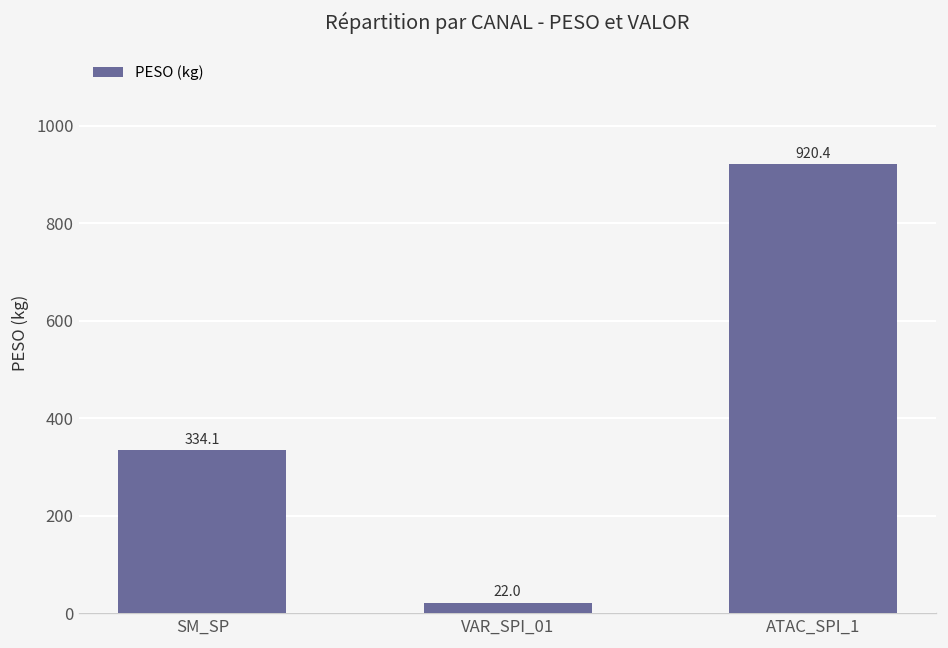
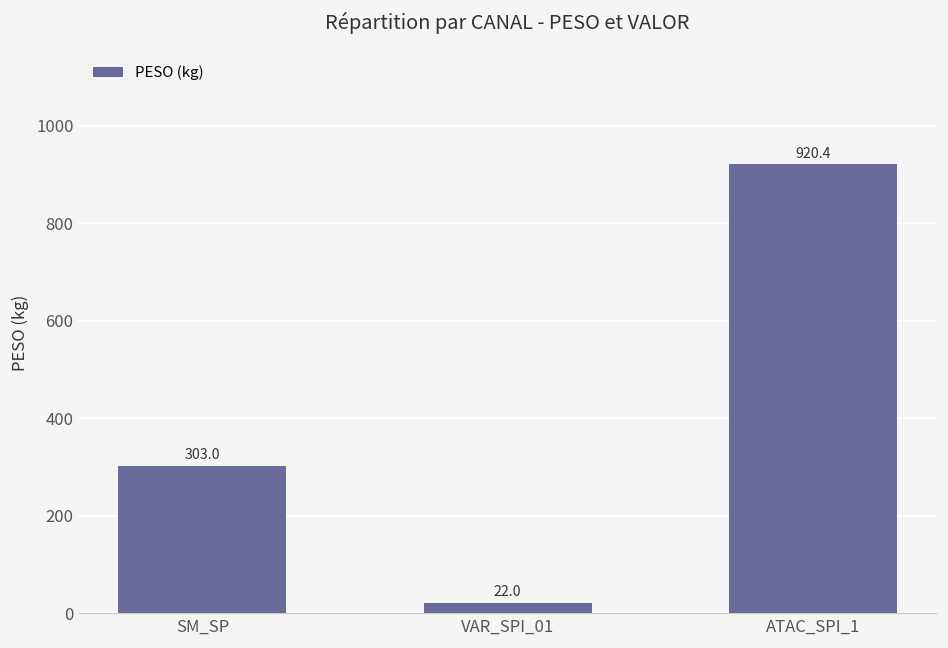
  {
-   "SM_SP": 334.1,
+   "SM_SP": 303.0,
    "VAR_SPI_01": 22.0,
    "ATAC_SPI_1": 920.4
  }
